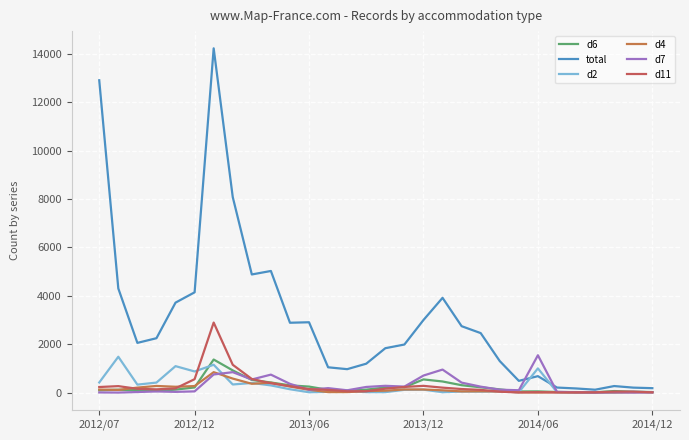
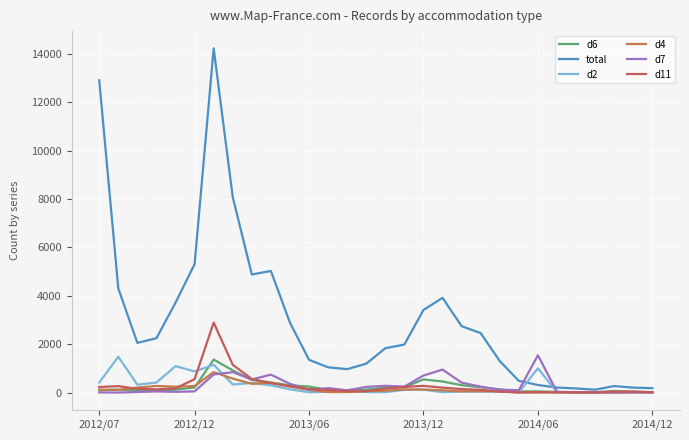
  {
    "d6": {
      "2013/12": 500
    },
    "total": {
      "2012/07": 12900,
-     "2012/12": 4100,
-     "2013/06": 2900,
-     "2013/12": 3000,
-     "2014/06": 700,
+     "2012/12": 5300,
+     "2013/06": 1400,
+     "2013/12": 3400,
+     "2014/06": 300,
      "2014/12": 200
    },
    "d2": {
      "2012/07": 400,
      "2012/12": 900,
      "2014/06": 1000
    },
    "d7": {
      "2012/12": 100,
      "2013/12": 700,
      "2014/06": 1500
    }
  }
